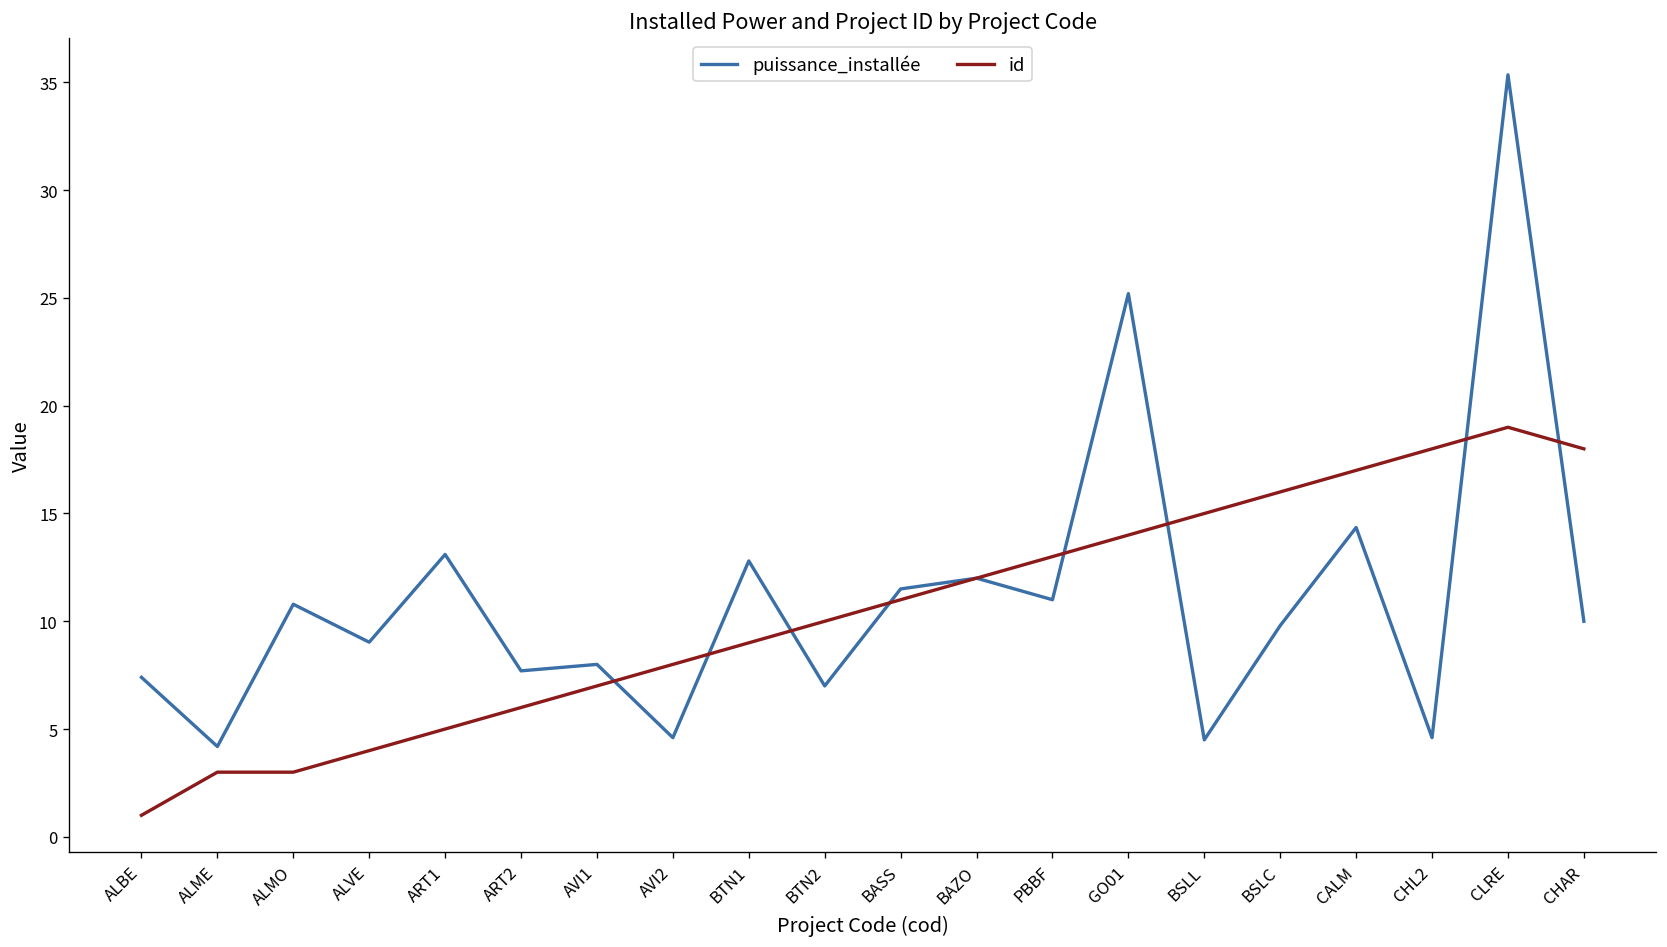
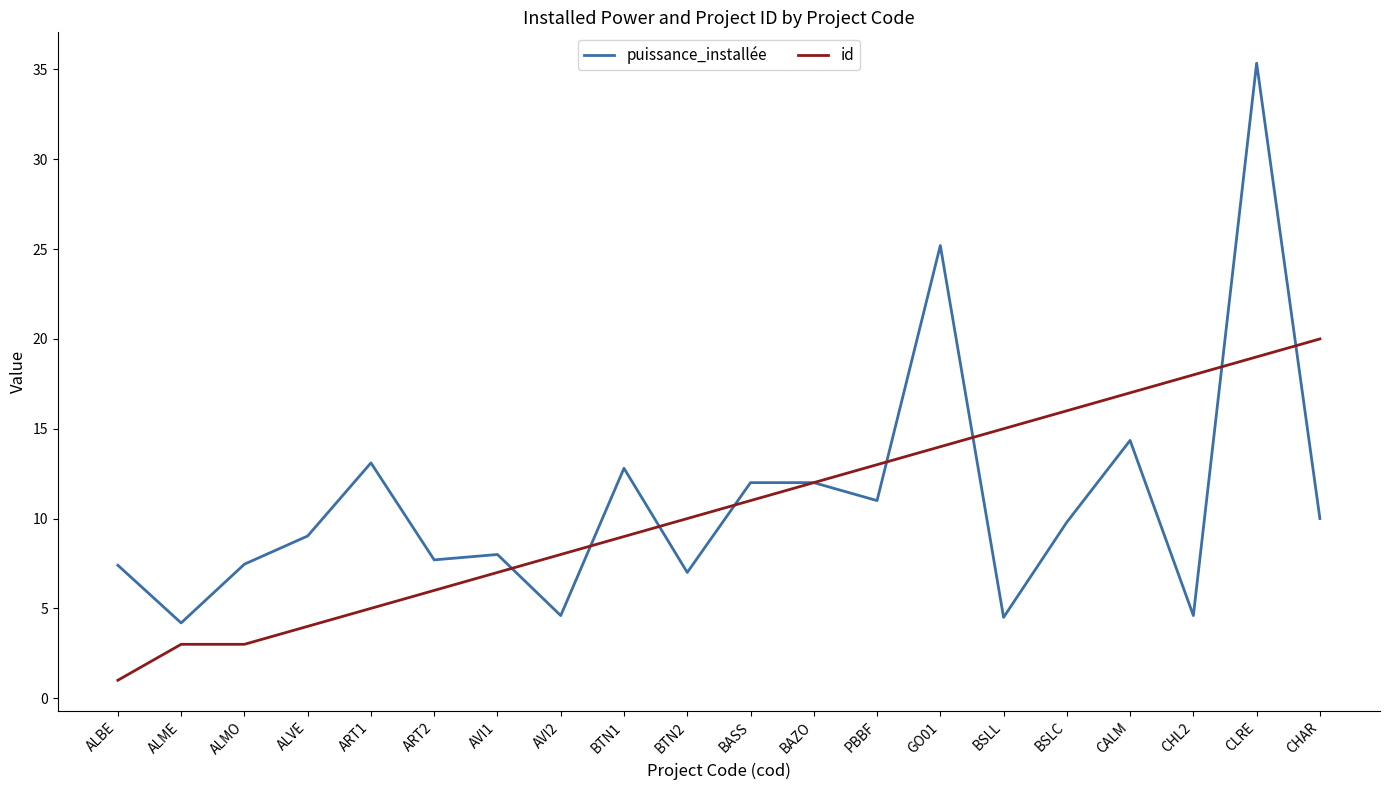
  {
    "puissance_installée": {
      "ALBE": 7.4,
      "ALME": 4.2,
-     "ALMO": 10.8,
+     "ALMO": 7.5,
      "ALVE": 9.0,
      "ART1": 13.1,
      "ART2": 7.7,
      "AVI1": 8.0,
      "AVI2": 4.6,
      "BTN1": 12.8,
      "BTN2": 7.0,
-     "BASS": 11.5,
+     "BASS": 12.0,
      "PBBF": 11.0,
      "GO01": 25.2,
      "BSLL": 4.5,
      "BSLC": 9.8,
      "CALM": 14.4,
      "CHL2": 4.6,
      "CLRE": 35.4,
      "CHAR": 10.0
    },
    "id": {
      "ALBE": 1,
      "ALME": 3,
      "ALMO": 3,
      "ALVE": 4,
      "ART1": 5,
      "ART2": 6,
      "AVI1": 7,
      "AVI2": 8,
      "BTN1": 9,
      "BTN2": 10,
      "BASS": 11,
      "PBBF": 13,
      "GO01": 14,
      "BSLL": 15,
      "BSLC": 16,
      "CALM": 17,
      "CHL2": 18,
      "CLRE": 19,
-     "CHAR": 18
+     "CHAR": 20
    }
  }
